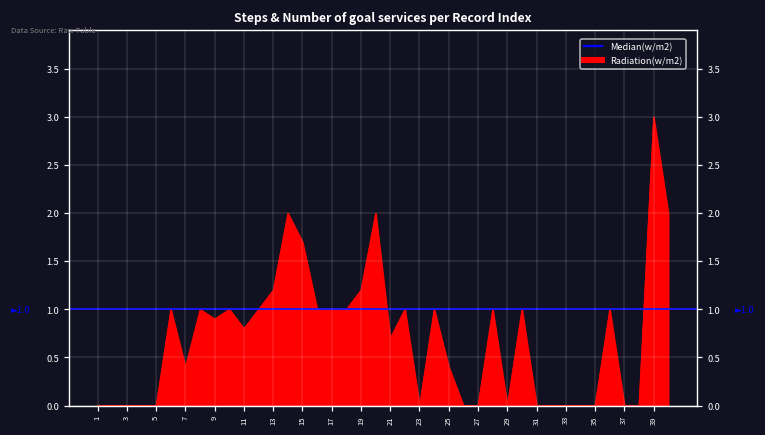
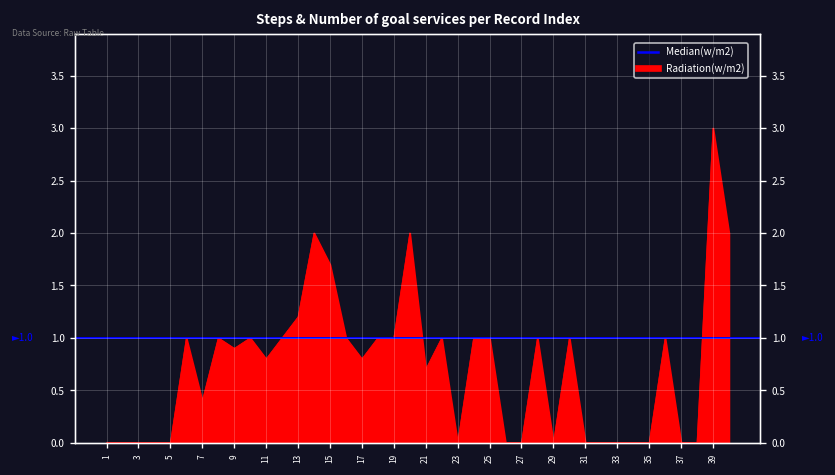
  {
    "1": 0.0,
    "3": 0.0,
    "5": 0.0,
    "7": 0.4,
    "9": 0.9,
    "11": 0.8,
    "13": 1.2,
    "15": 1.7,
-   "17": 1.0,
-   "19": 1.2,
+   "17": 0.8,
+   "19": 1.0,
    "21": 0.7,
    "23": 0.0,
-   "25": 0.4,
+   "25": 1.0,
    "27": 0.0,
    "29": 0.0,
    "31": 0.0,
    "33": 0.0,
    "35": 0.0,
    "37": 0.0,
    "39": 3.0
  }
